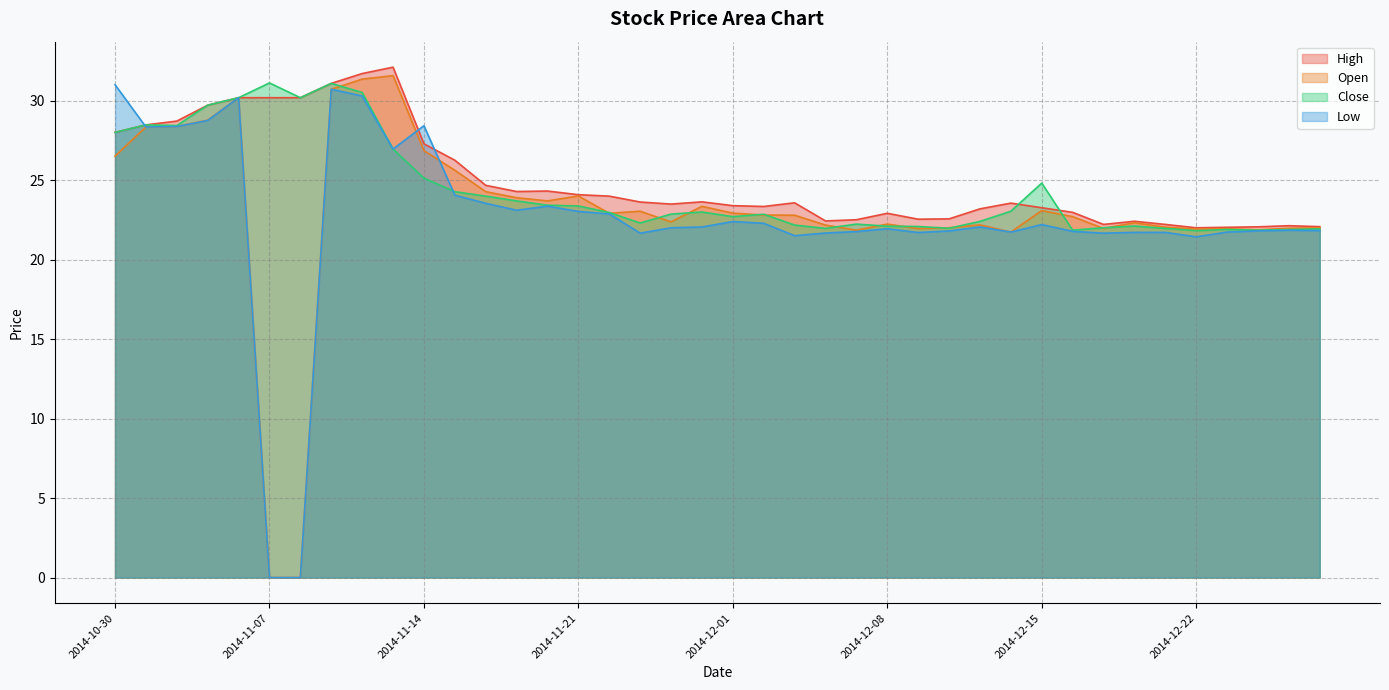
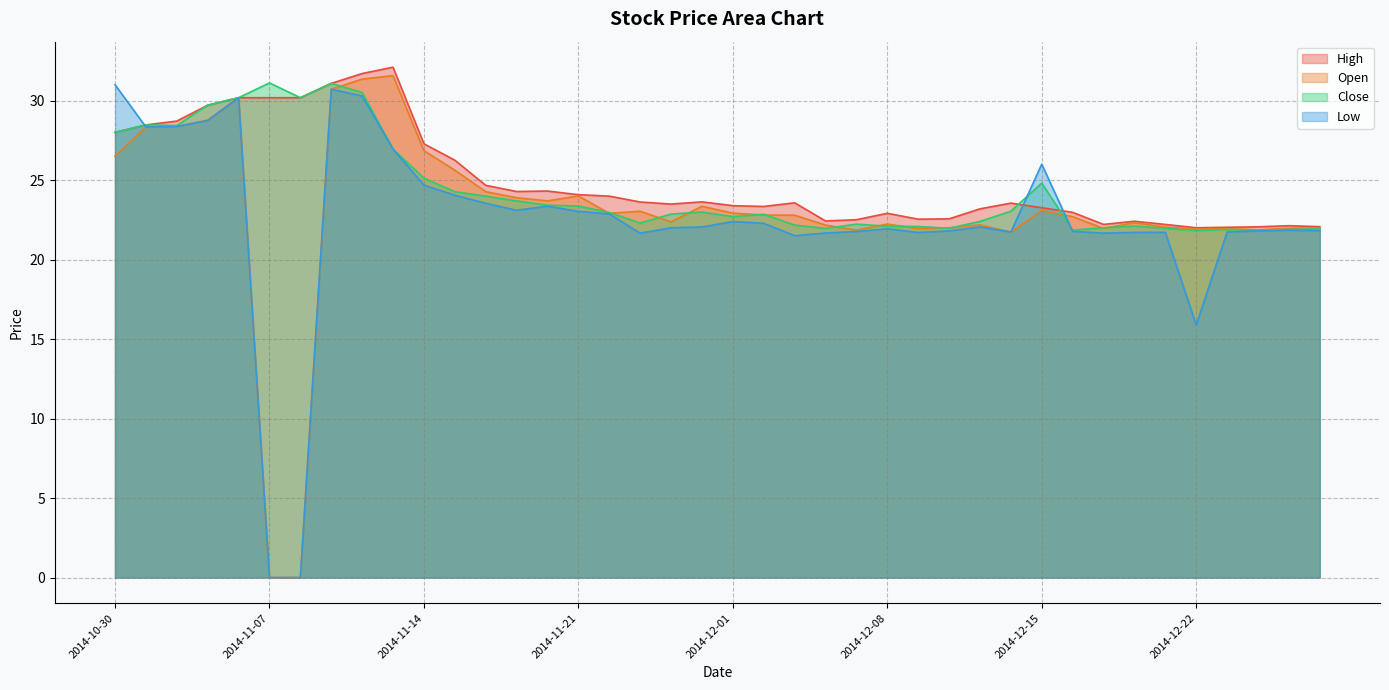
  {
    "Close": {
      "2014-11-07": 31.1,
      "2014-11-14": 25.1,
      "2014-11-21": 23.4,
      "2014-12-01": 22.7,
      "2014-12-15": 24.8
    },
    "Low": {
      "2014-10-30": 31.0,
-     "2014-11-14": 28.4,
+     "2014-11-14": 24.7,
      "2014-11-21": 23.0,
      "2014-12-01": 22.4,
-     "2014-12-15": 22.2,
-     "2014-12-22": 21.4
+     "2014-12-15": 26.0,
+     "2014-12-22": 15.9
    }
  }
